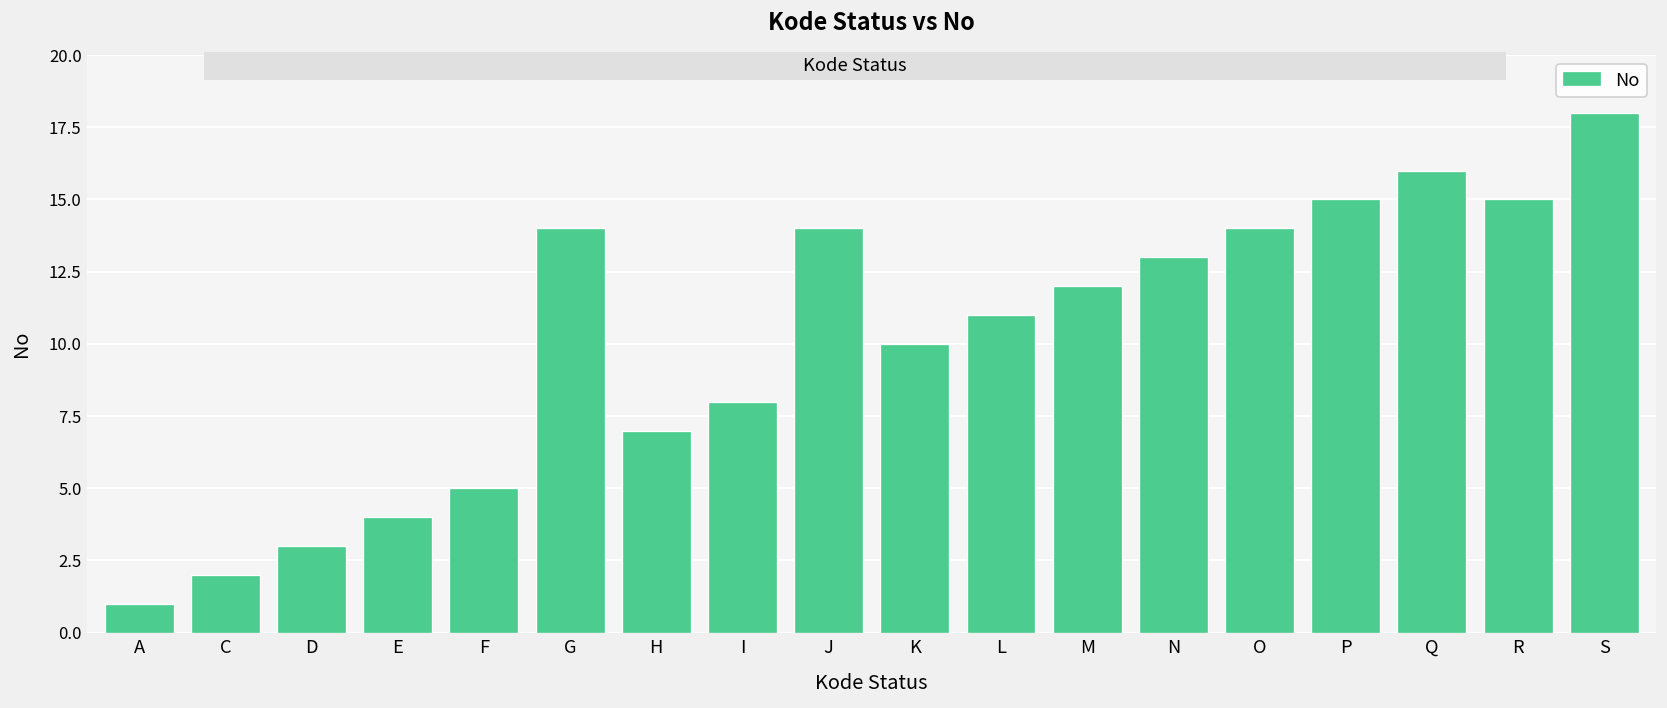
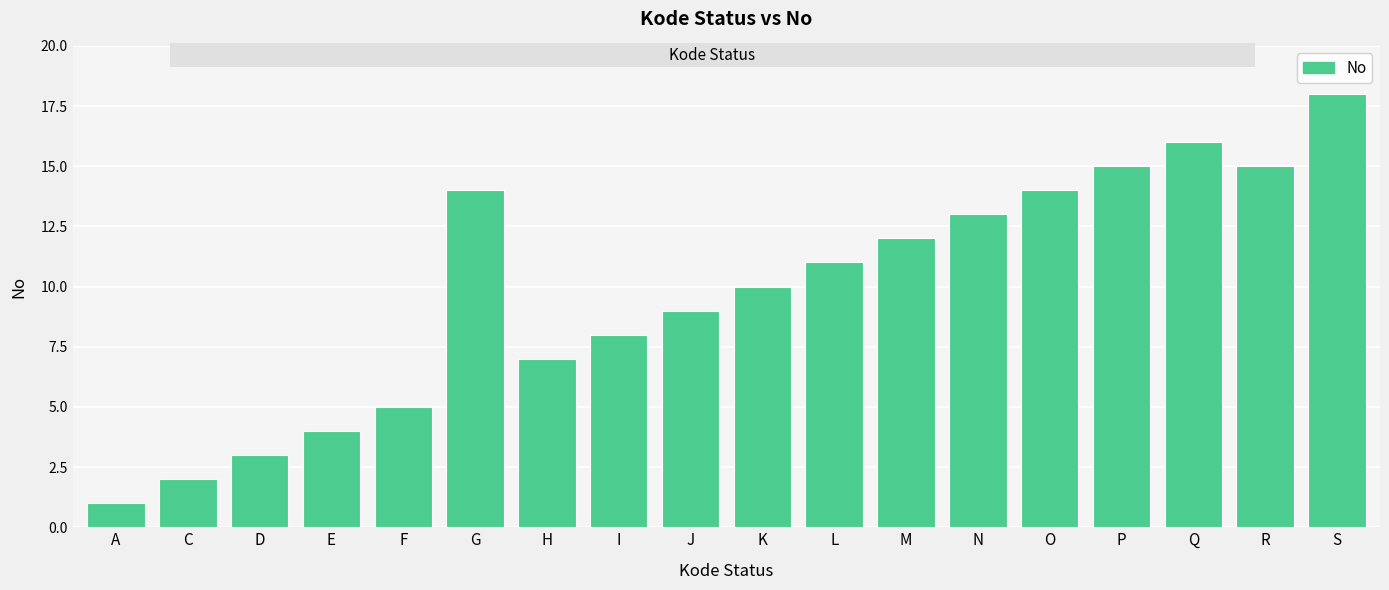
  {
    "A": 1,
    "C": 2,
    "D": 3,
    "E": 4,
    "F": 5,
    "G": 14,
    "H": 7,
    "I": 8,
-   "J": 14,
+   "J": 9,
    "K": 10,
    "L": 11,
    "M": 12,
    "N": 13,
    "O": 14,
    "P": 15,
    "Q": 16,
    "R": 15,
    "S": 18
  }
